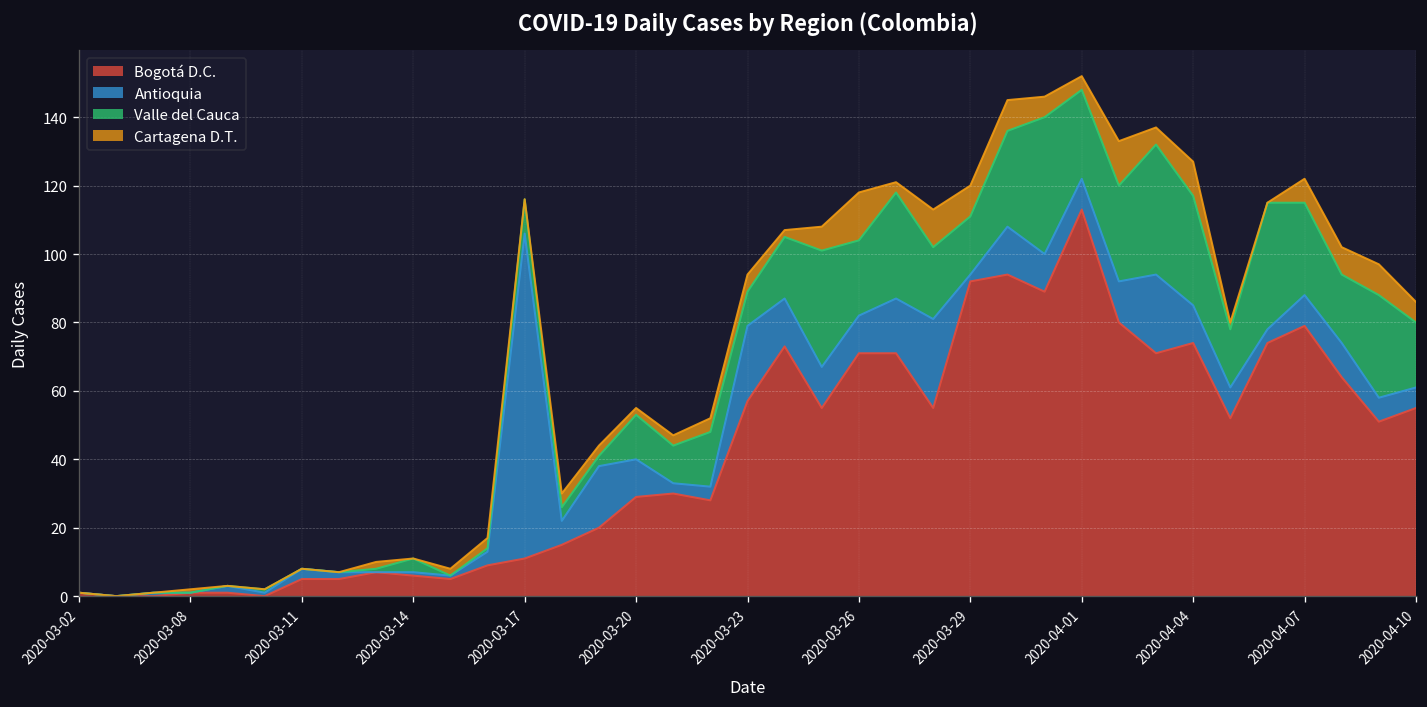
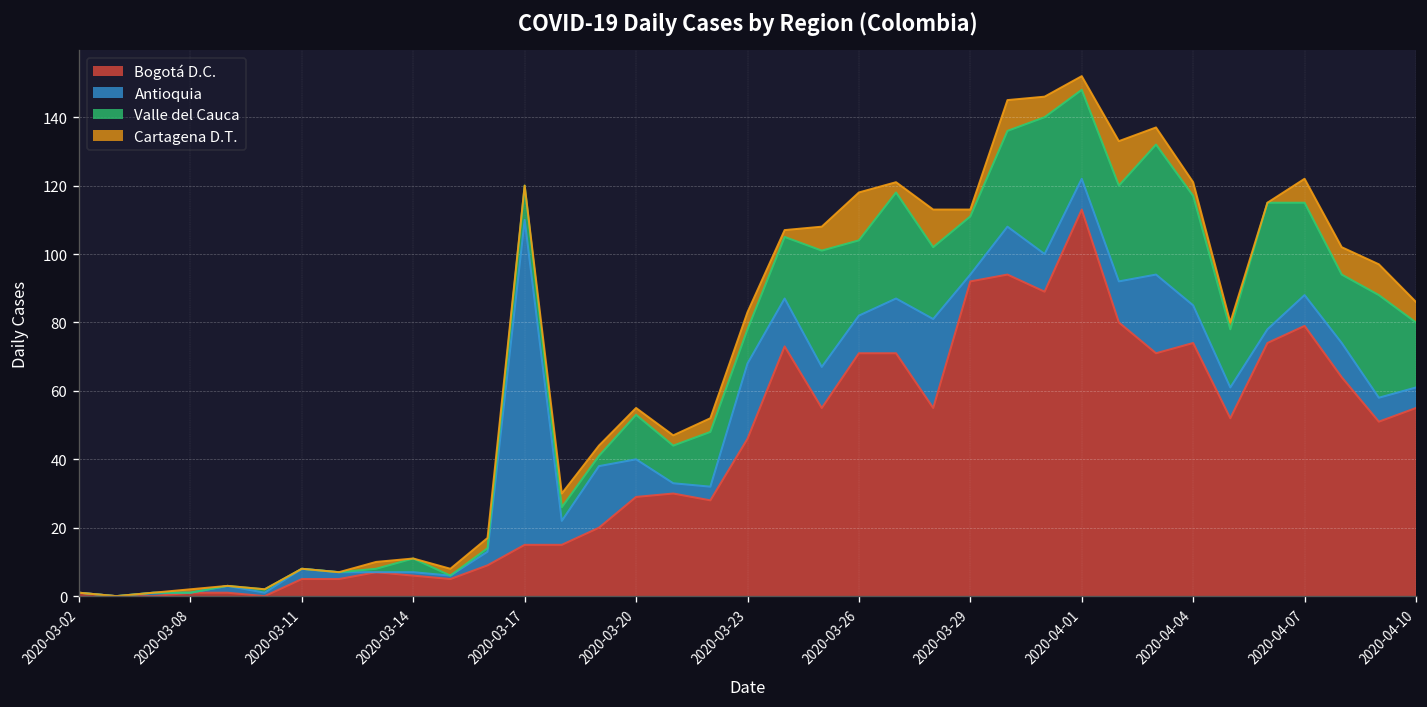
  {
    "Bogotá D.C.": {
      "2020-03-11": 5,
      "2020-03-14": 6,
-     "2020-03-17": 11,
+     "2020-03-17": 15,
      "2020-03-20": 29,
-     "2020-03-23": 57,
+     "2020-03-23": 46,
      "2020-03-26": 71,
      "2020-03-29": 92,
      "2020-04-01": 113,
      "2020-04-04": 74,
      "2020-04-07": 79,
      "2020-04-10": 55
    },
    "Antioquia": {
      "2020-03-14": 1,
      "2020-03-17": 95,
      "2020-03-20": 11,
      "2020-03-23": 22,
      "2020-03-26": 11,
      "2020-03-29": 2,
      "2020-04-01": 9,
      "2020-04-04": 11,
      "2020-04-07": 9,
      "2020-04-10": 6
    },
    "Valle del Cauca": {
      "2020-03-20": 13,
      "2020-03-23": 10,
      "2020-03-26": 22,
      "2020-03-29": 17,
      "2020-04-01": 26,
      "2020-04-04": 32,
      "2020-04-07": 27,
      "2020-04-10": 19
    },
    "Cartagena D.T.": {
      "2020-03-08": 1,
      "2020-03-20": 2,
      "2020-03-23": 5,
      "2020-03-26": 14,
-     "2020-03-29": 9,
+     "2020-03-29": 2,
      "2020-04-01": 4,
-     "2020-04-04": 10,
+     "2020-04-04": 4,
      "2020-04-07": 7,
      "2020-04-10": 6
    }
  }
